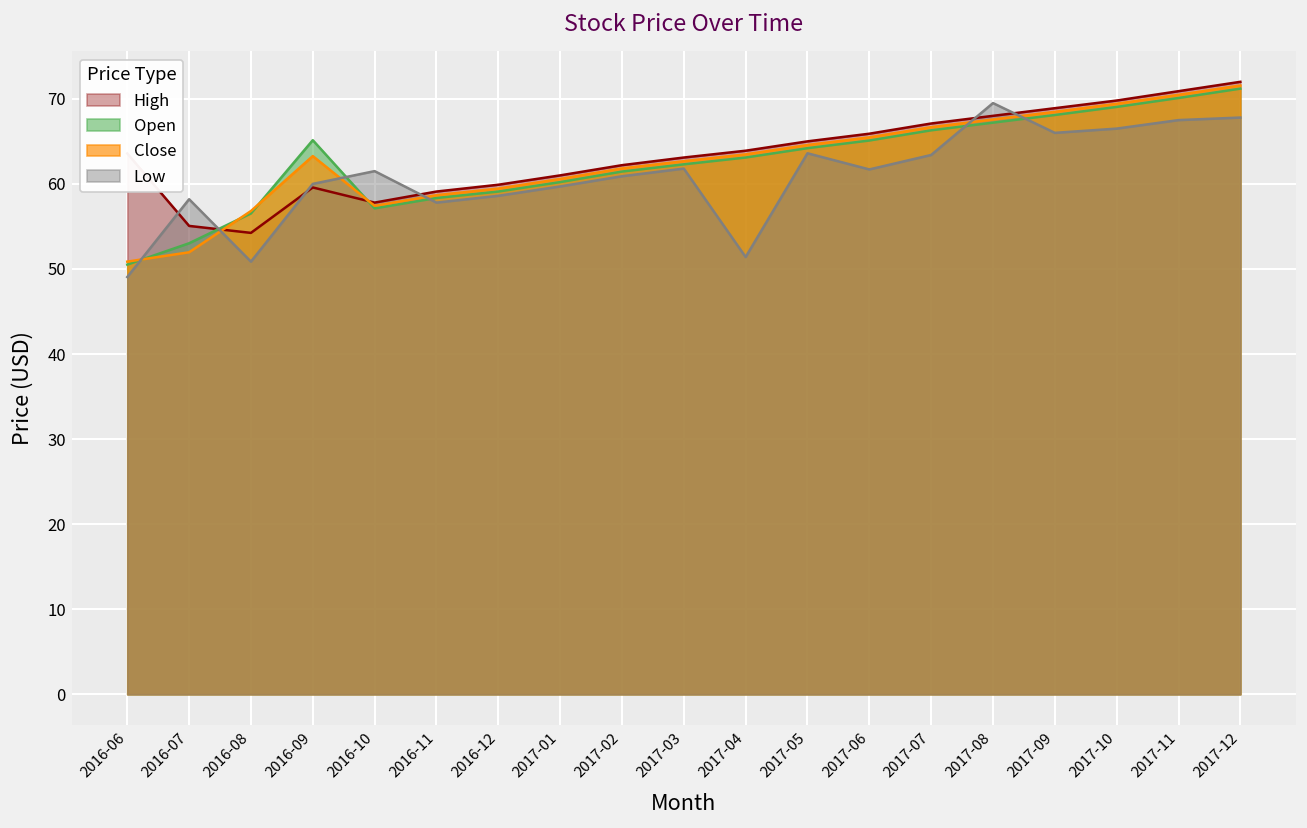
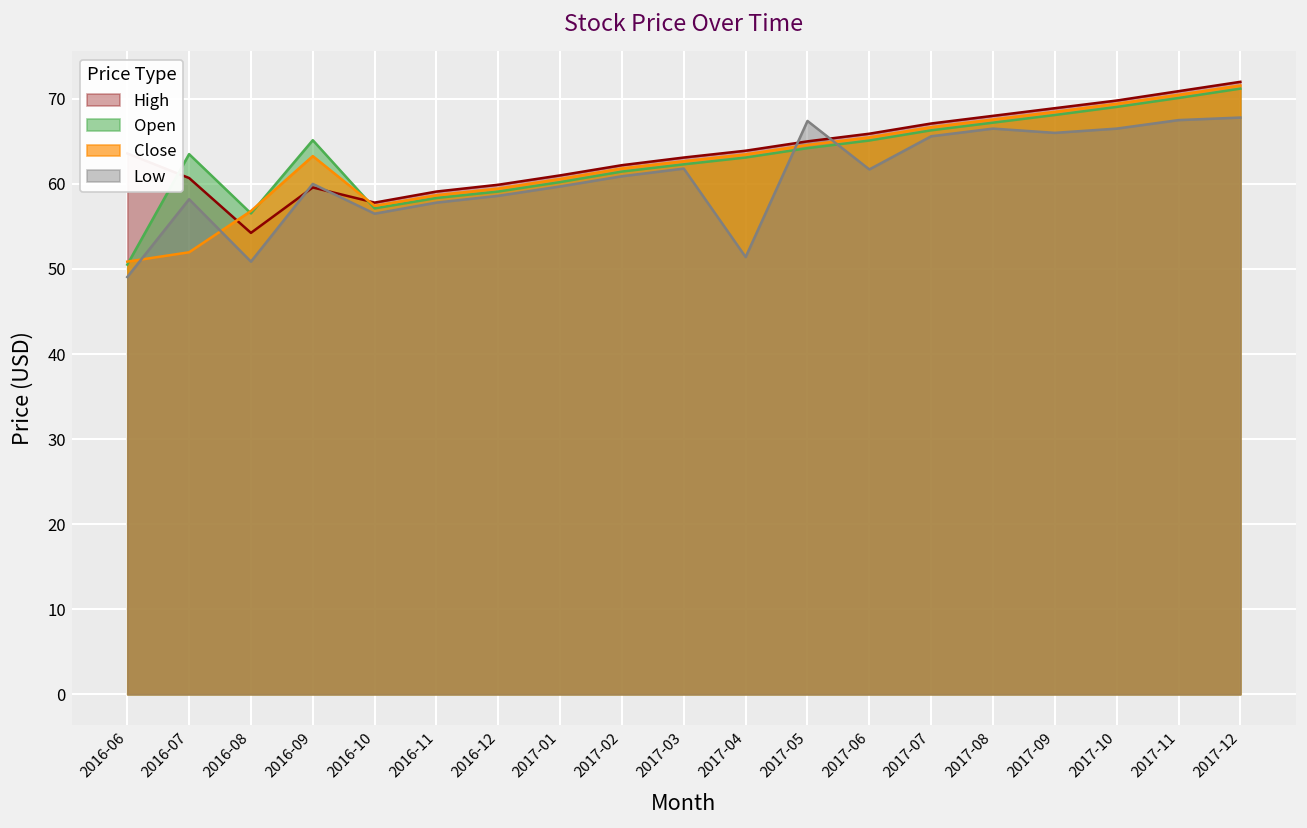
  {
    "High": {
-     "2016-07": 55,
+     "2016-07": 61,
      "2016-08": 54,
      "2016-09": 60,
      "2016-10": 58,
      "2016-11": 59,
      "2016-12": 60,
      "2017-01": 61,
      "2017-02": 62,
      "2017-03": 63,
      "2017-04": 64,
      "2017-05": 65,
      "2017-06": 66,
      "2017-07": 67,
      "2017-08": 68,
      "2017-09": 69,
      "2017-10": 70,
      "2017-11": 71,
      "2017-12": 72
    },
    "Open": {
-     "2016-07": 53,
+     "2016-07": 64,
      "2016-09": 65,
      "2017-01": 60,
      "2017-02": 61,
      "2017-03": 62,
      "2017-04": 63,
      "2017-05": 64,
      "2017-06": 65,
      "2017-07": 66,
      "2017-08": 67,
      "2017-09": 68,
      "2017-10": 69,
      "2017-11": 70,
      "2017-12": 71
    },
    "Close": {
      "2016-07": 52,
      "2016-09": 63,
      "2017-01": 61,
      "2017-02": 62,
      "2017-03": 63,
      "2017-04": 63,
      "2017-05": 65,
      "2017-06": 65,
      "2017-07": 67,
      "2017-08": 68,
      "2017-09": 68,
      "2017-10": 69,
      "2017-11": 70,
      "2017-12": 72
    },
    "Low": {
      "2016-06": 49,
      "2016-07": 58,
      "2016-08": 51,
      "2016-09": 60,
-     "2016-10": 62,
+     "2016-10": 57,
      "2016-11": 58,
      "2016-12": 59,
      "2017-01": 60,
      "2017-02": 61,
      "2017-03": 62,
      "2017-04": 51,
-     "2017-05": 64,
+     "2017-05": 67,
      "2017-06": 62,
-     "2017-07": 63,
-     "2017-08": 70,
+     "2017-07": 66,
+     "2017-08": 67,
      "2017-09": 66,
      "2017-10": 67,
      "2017-11": 68,
      "2017-12": 68
    }
  }
